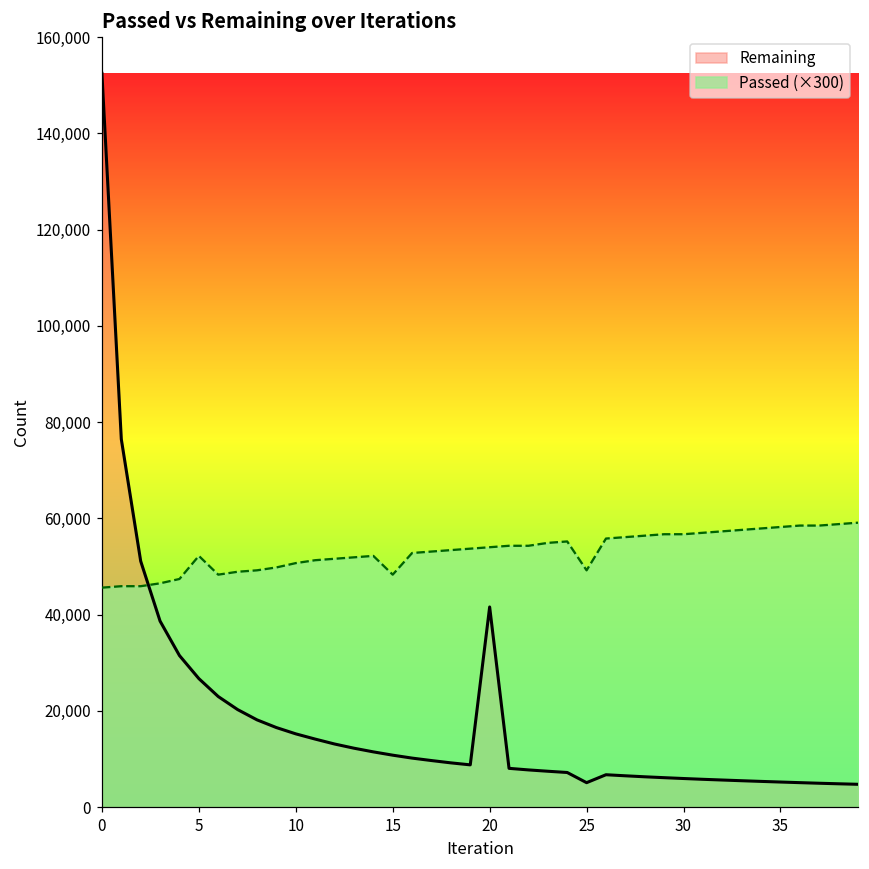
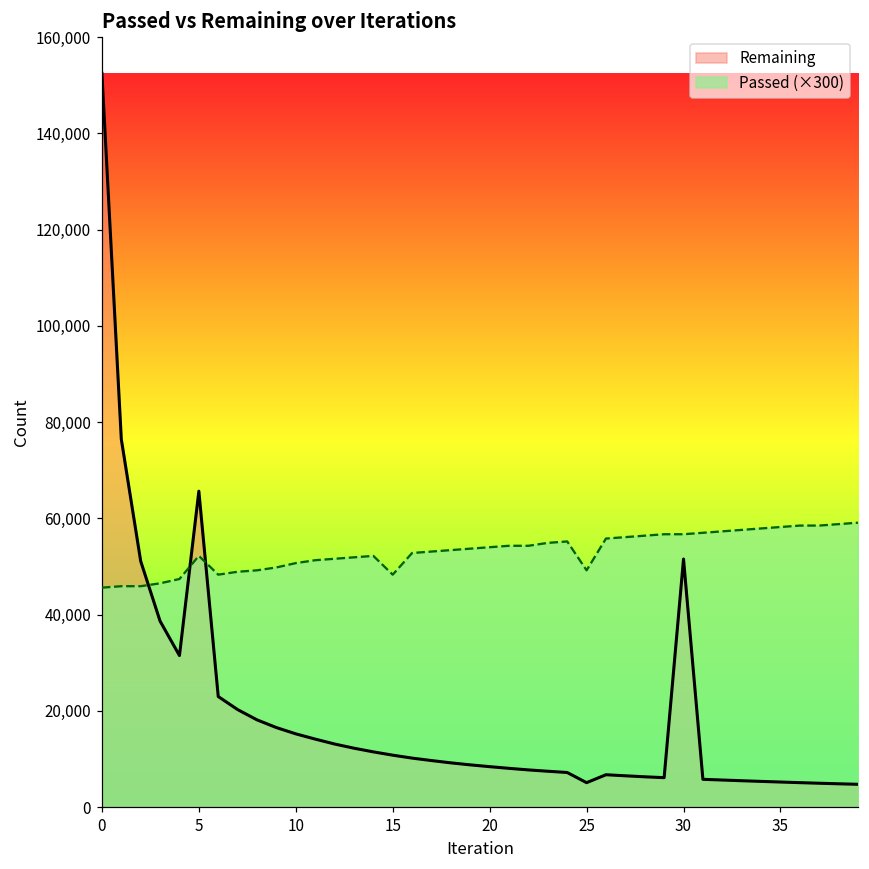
  {
    "Remaining": {
      "0": "152,000",
-     "5": "27,000",
+     "5": "66,000",
      "10": "15,000",
      "15": "11,000",
-     "20": "42,000",
+     "20": "8,000",
      "25": "5,000",
-     "30": "6,000",
+     "30": "52,000",
      "35": "5,000"
    },
    "Passed (×300)": {
      "0": "46,000",
      "5": "52,000",
      "10": "51,000",
      "15": "48,000",
      "20": "54,000",
      "25": "49,000",
      "30": "57,000",
      "35": "58,000"
    }
  }
